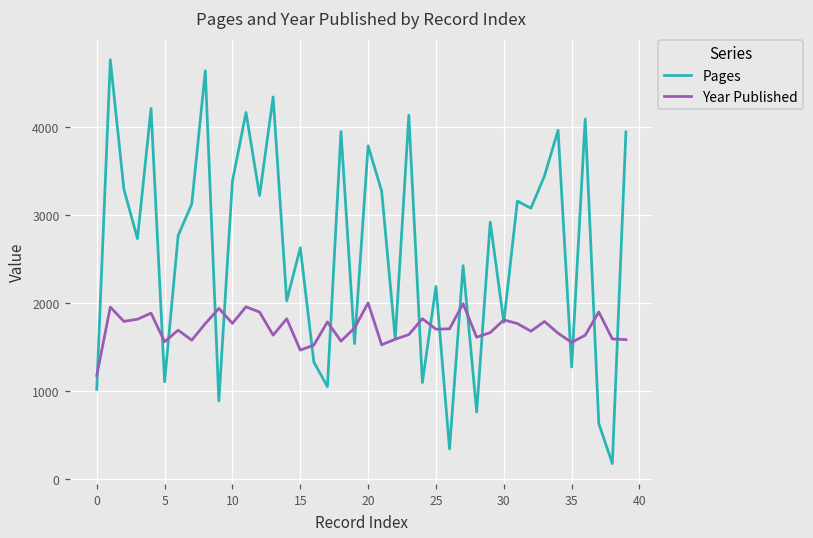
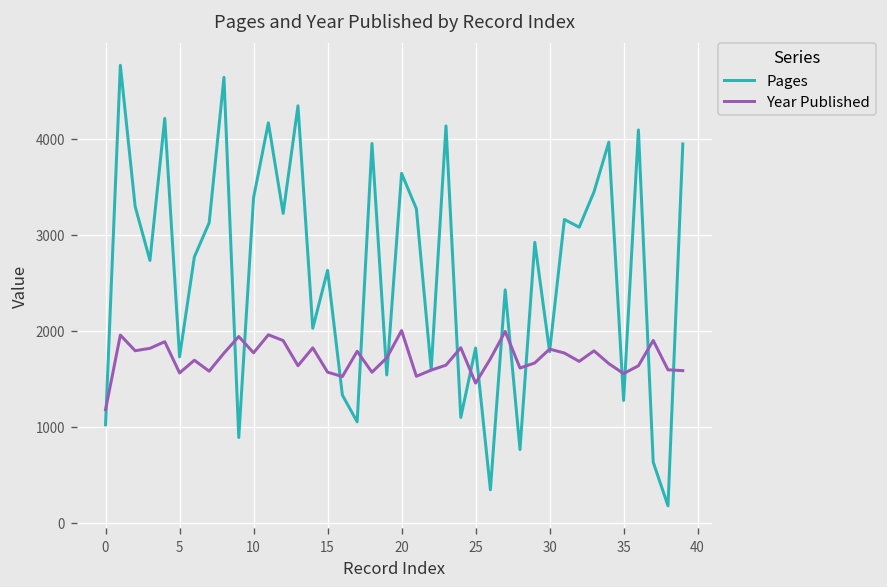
  {
    "Pages": {
      "0": 1000,
-     "5": 1100,
+     "5": 1700,
      "10": 3400,
      "15": 2600,
-     "20": 3800,
-     "25": 2200,
+     "20": 3600,
+     "25": 1800,
      "35": 1300
    },
    "Year Published": {
      "0": 1200,
      "5": 1600,
      "10": 1800,
-     "15": 1500,
+     "15": 1600,
      "20": 2000,
-     "25": 1700,
+     "25": 1500,
      "35": 1600
    }
  }
